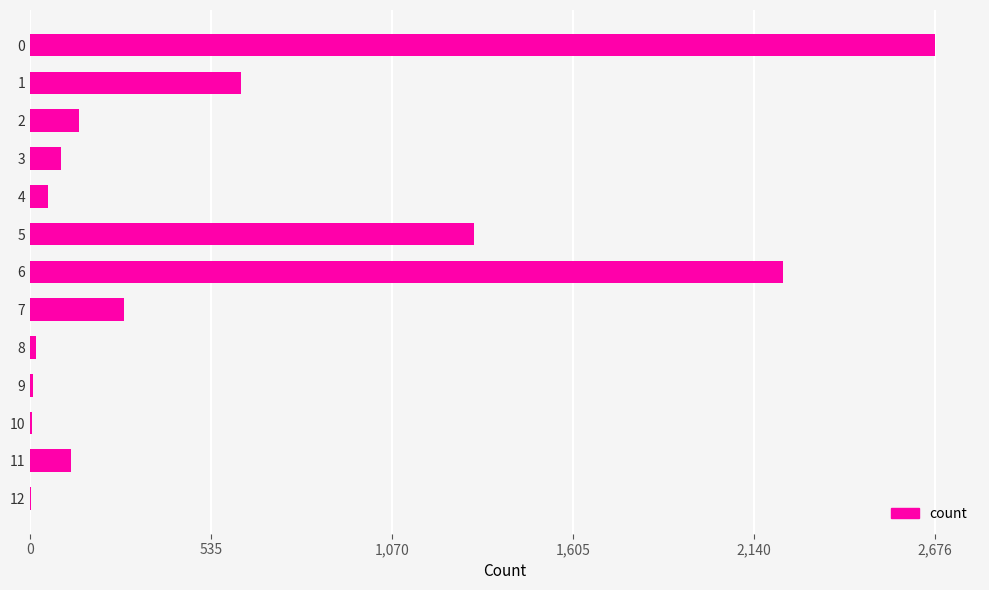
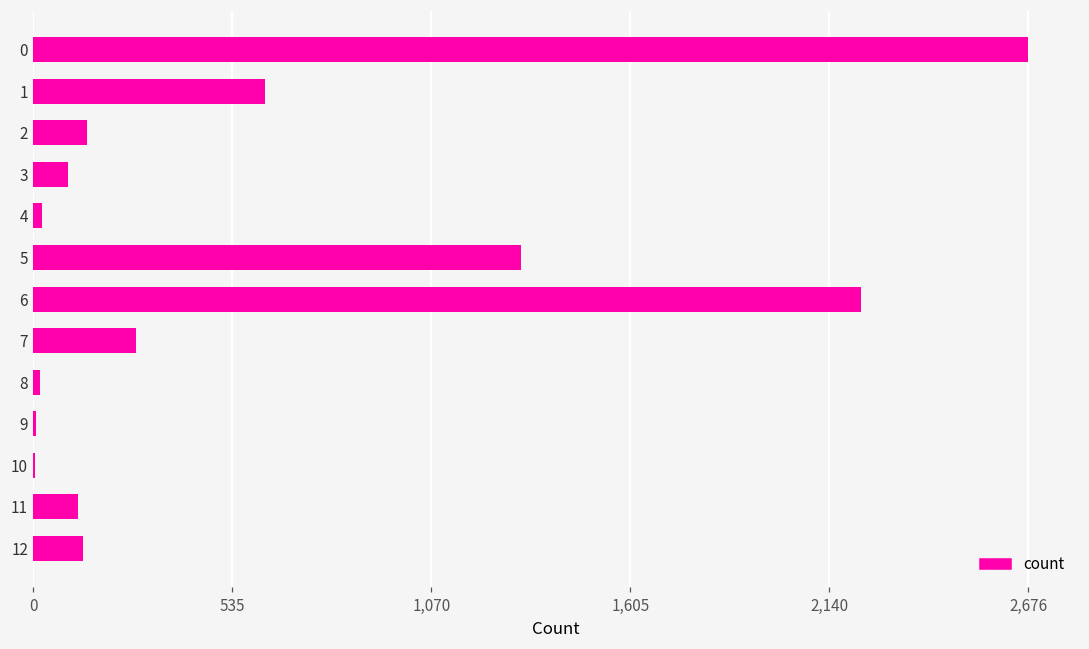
  {
    "0": "2,680",
    "1": "620",
    "2": "140",
    "3": "90",
-   "4": "50",
+   "4": "20",
    "5": "1,310",
    "6": "2,230",
    "7": "280",
    "8": "20",
    "9": "10",
    "11": "120",
-   "12": "0"
+   "12": "130"
  }
